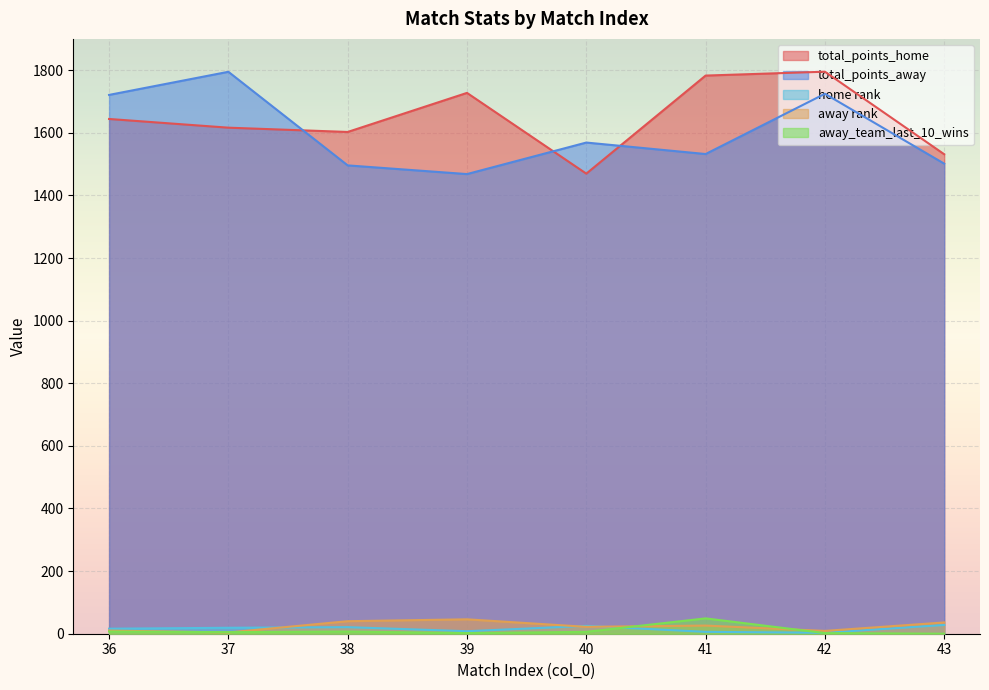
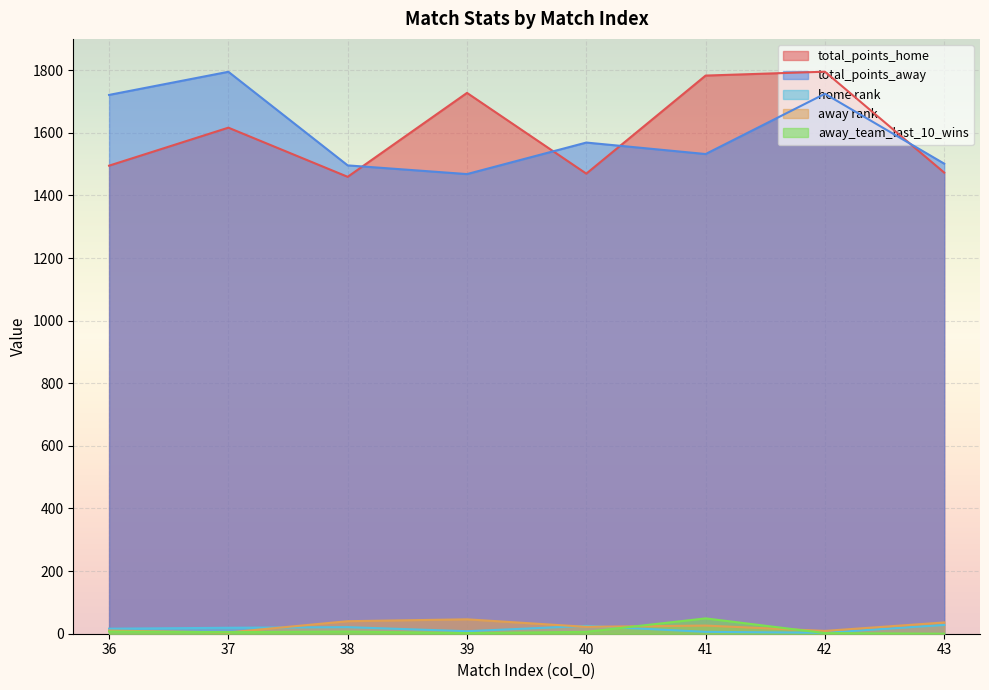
  {
    "total_points_home": {
-     "36": 1640,
+     "36": 1500,
      "37": 1620,
-     "38": 1600,
+     "38": 1460,
      "39": 1730,
      "40": 1470,
      "41": 1780,
-     "43": 1530
+     "43": 1470
    },
    "away rank": {
      "38": 40,
      "39": 50,
      "41": 30
    },
    "away_team_last_10_wins": {
      "38": 10,
      "40": 10,
      "41": 50,
      "43": 0
    }
  }
